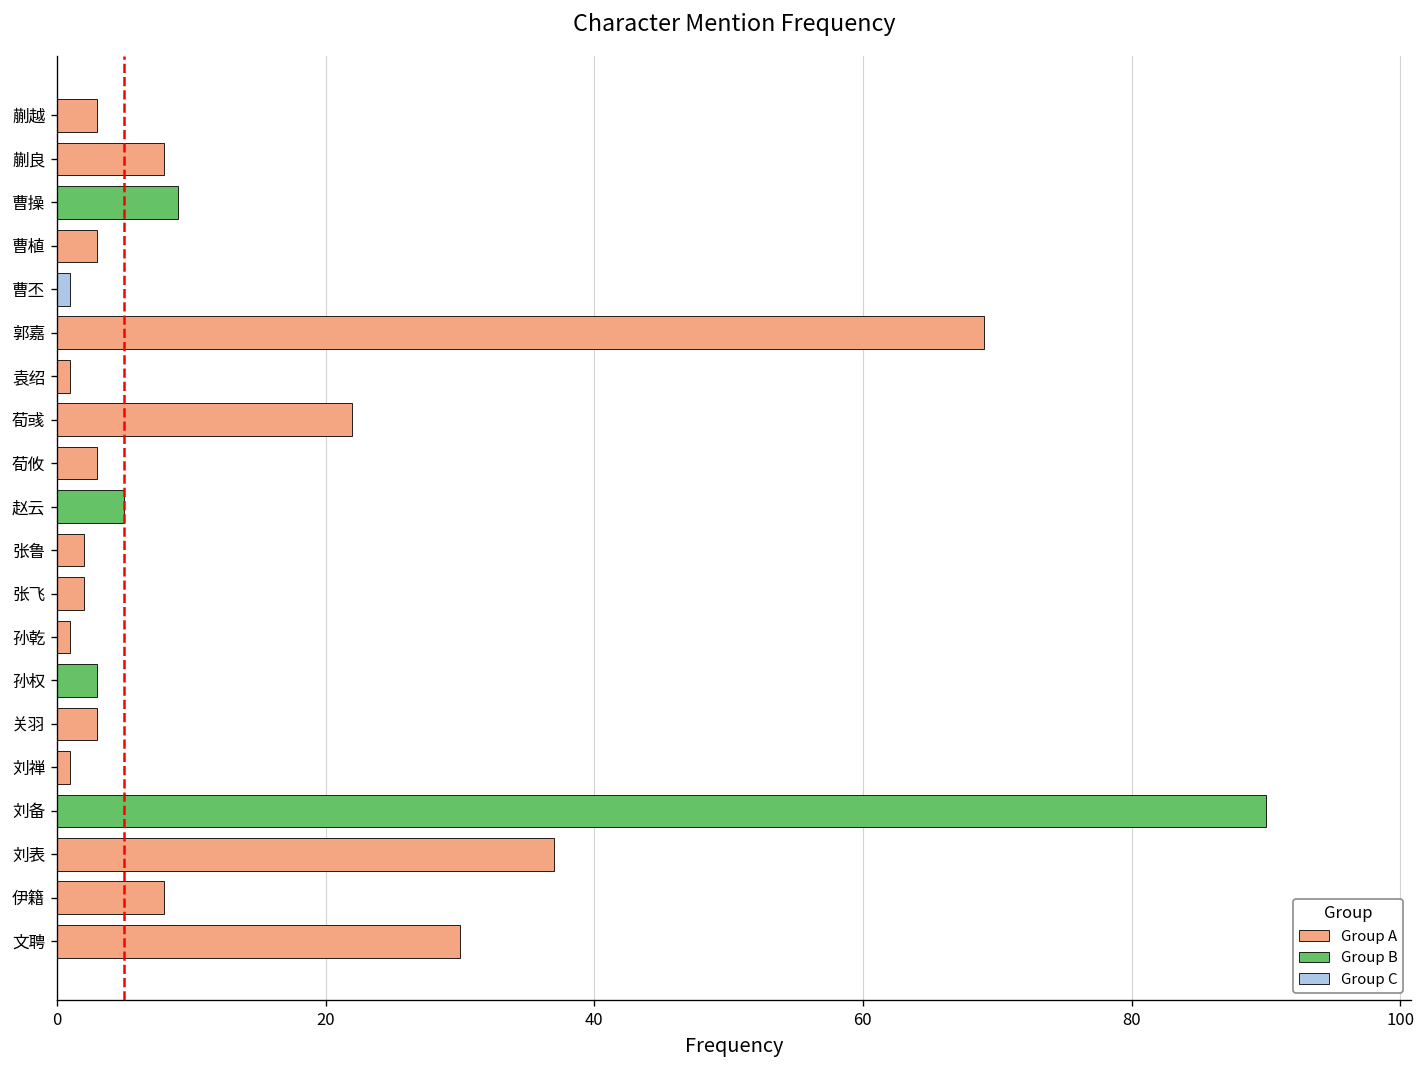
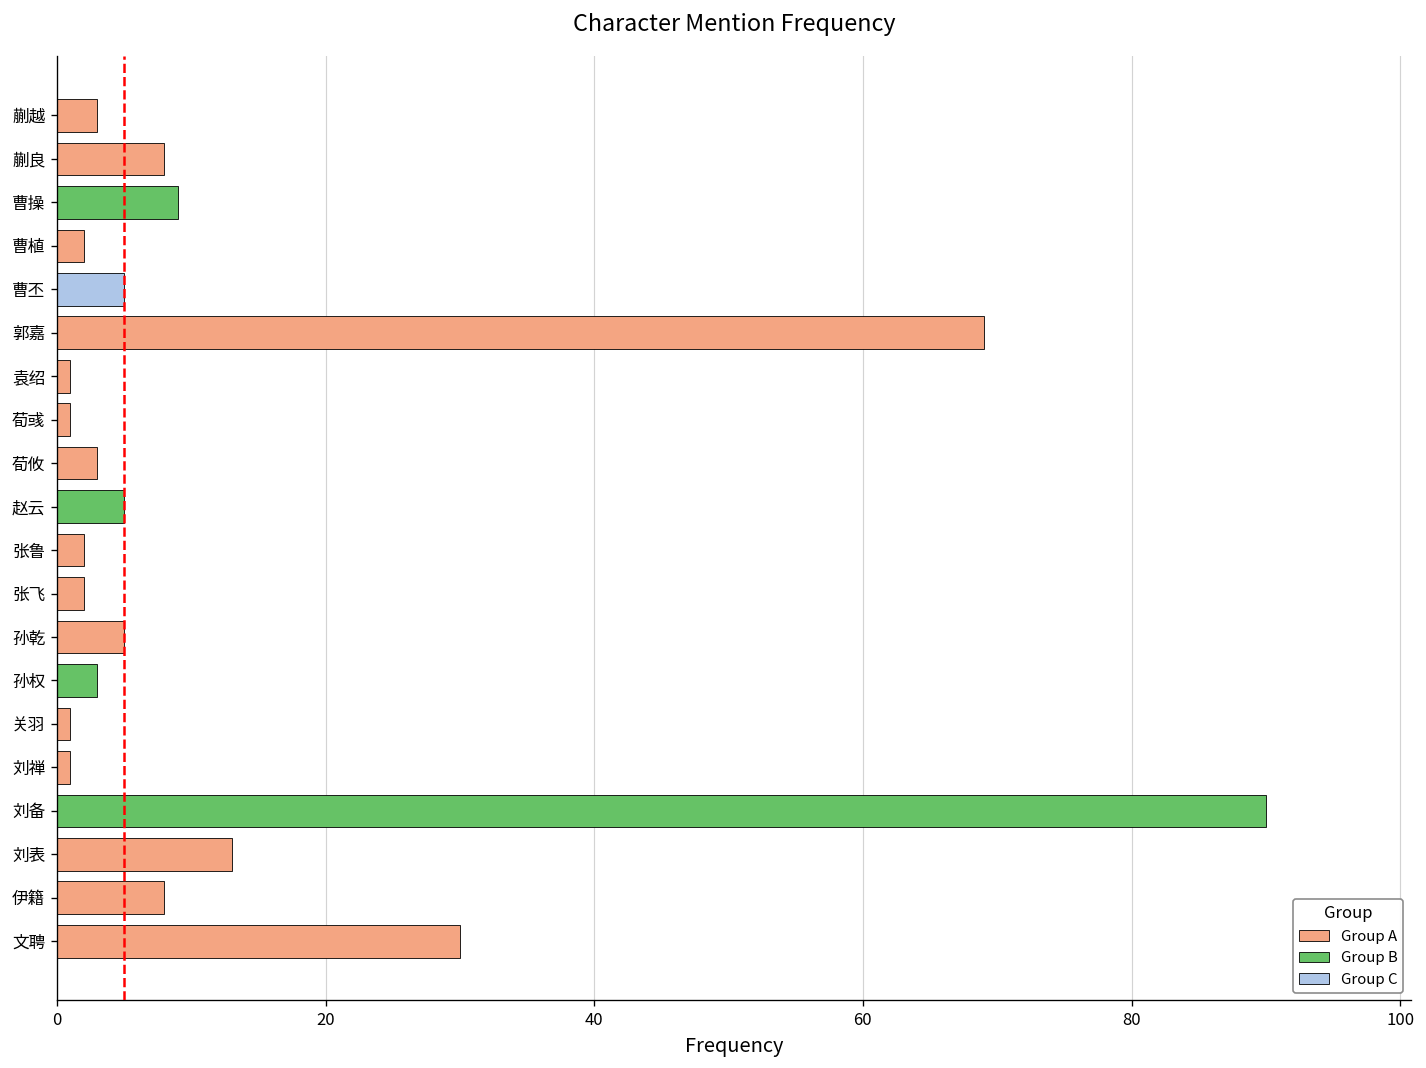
  {
    "蒯越": 3,
    "蒯良": 8,
    "曹操": 9,
-   "曹植": 3,
-   "曹丕": 1,
+   "曹植": 2,
+   "曹丕": 5,
    "郭嘉": 69,
    "袁绍": 1,
-   "荀彧": 22,
+   "荀彧": 1,
    "荀攸": 3,
    "赵云": 5,
    "张鲁": 2,
    "张飞": 2,
-   "孙乾": 1,
+   "孙乾": 5,
    "孙权": 3,
-   "关羽": 3,
+   "关羽": 1,
    "刘禅": 1,
    "刘备": 90,
-   "刘表": 37,
+   "刘表": 13,
    "伊籍": 8,
    "文聘": 30
  }
